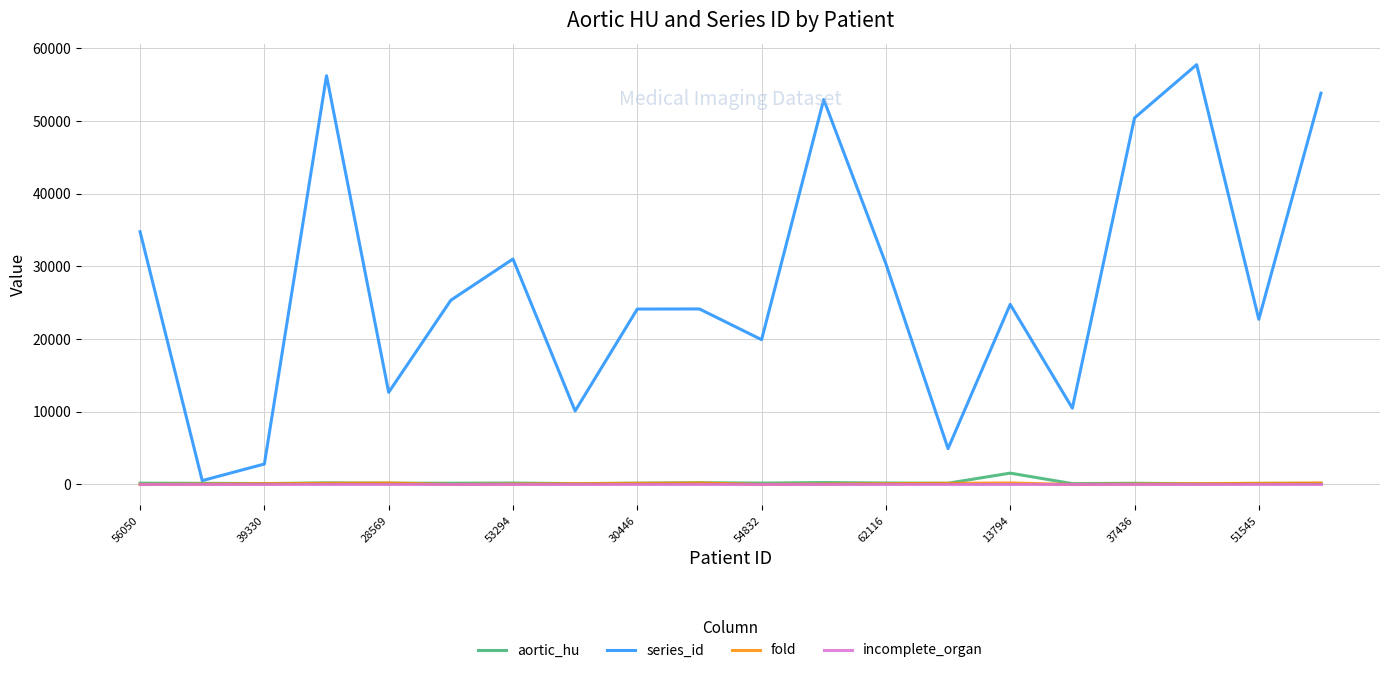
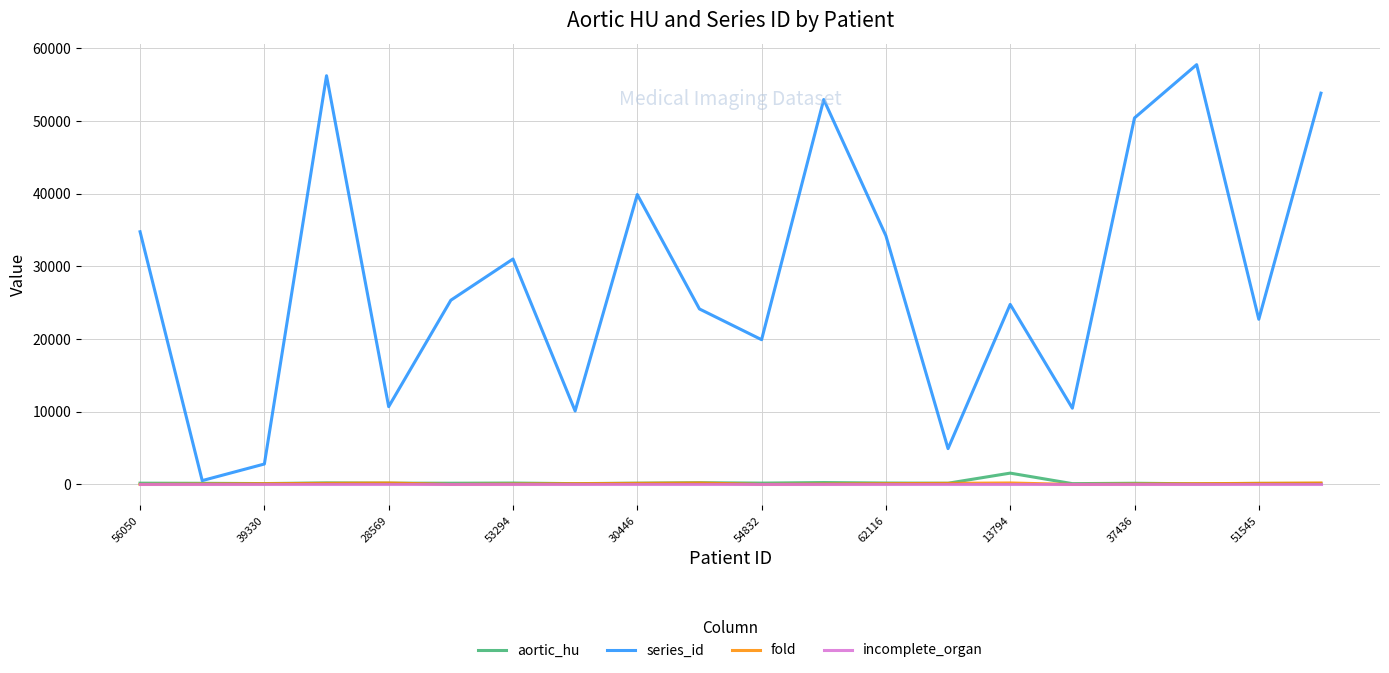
  {
    "aortic_hu": {
      "13794": 2000
    },
    "series_id": {
      "56050": 35000,
      "39330": 3000,
-     "28569": 13000,
+     "28569": 11000,
      "53294": 31000,
-     "30446": 24000,
+     "30446": 40000,
      "54832": 20000,
-     "62116": 30000,
+     "62116": 34000,
      "13794": 25000,
      "37436": 50000,
      "51545": 23000
    }
  }
